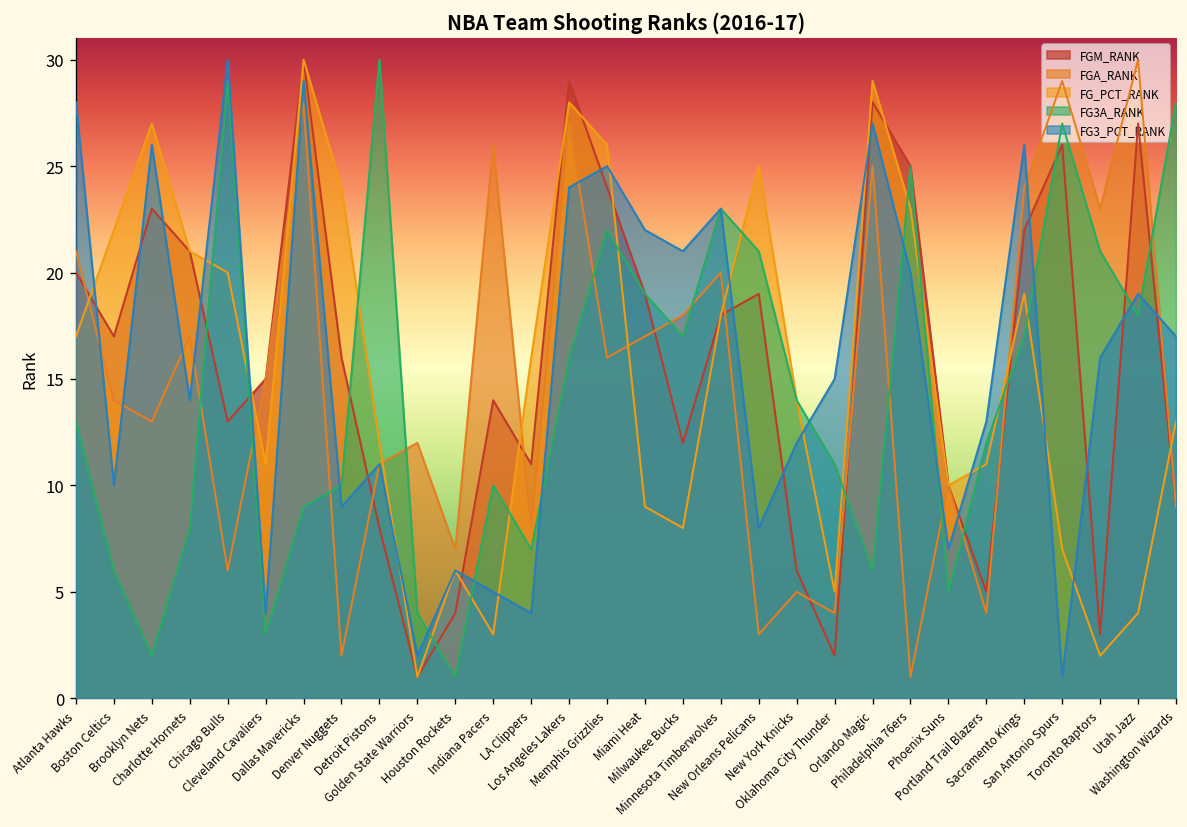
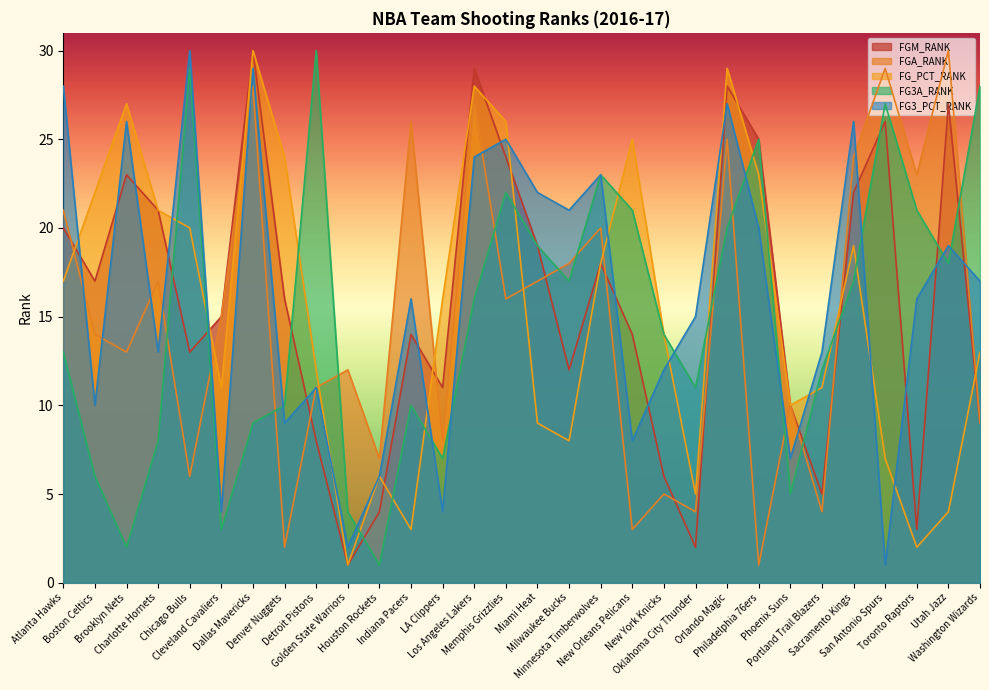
  {
    "FGM_RANK": {
      "Atlanta Hawks": 20,
      "Boston Celtics": 17,
      "Brooklyn Nets": 23,
      "Chicago Bulls": 13,
      "Denver Nuggets": 16,
      "Detroit Pistons": 8,
      "Houston Rockets": 4,
      "Indiana Pacers": 14,
      "LA Clippers": 11,
      "Los Angeles Lakers": 29,
      "Memphis Grizzlies": 24,
      "Milwaukee Bucks": 12,
-     "New Orleans Pelicans": 19,
+     "New Orleans Pelicans": 14,
      "New York Knicks": 6,
      "Oklahoma City Thunder": 2,
      "Orlando Magic": 28,
      "Portland Trail Blazers": 5,
      "Sacramento Kings": 22,
      "San Antonio Spurs": 26,
      "Toronto Raptors": 3
    },
    "FG3A_RANK": {
      "Atlanta Hawks": 13,
      "Boston Celtics": 6,
      "Brooklyn Nets": 2,
      "Charlotte Hornets": 8,
      "Chicago Bulls": 29,
      "Cleveland Cavaliers": 3,
      "Dallas Mavericks": 9,
      "Denver Nuggets": 10,
      "Detroit Pistons": 30,
      "Golden State Warriors": 4,
      "Houston Rockets": 1,
      "Indiana Pacers": 10,
      "LA Clippers": 7,
      "Los Angeles Lakers": 16,
      "Memphis Grizzlies": 22,
      "Milwaukee Bucks": 17,
      "New Orleans Pelicans": 21,
      "Oklahoma City Thunder": 11,
-     "Orlando Magic": 6,
+     "Orlando Magic": 20,
      "Phoenix Suns": 5,
      "Portland Trail Blazers": 12,
      "Sacramento Kings": 17,
      "Toronto Raptors": 21,
      "Utah Jazz": 18,
      "Washington Wizards": 28
    },
    "FG3_PCT_RANK": {
      "Atlanta Hawks": 28,
      "Boston Celtics": 10,
      "Brooklyn Nets": 26,
-     "Charlotte Hornets": 14,
+     "Charlotte Hornets": 13,
      "Chicago Bulls": 30,
      "Cleveland Cavaliers": 4,
      "Dallas Mavericks": 29,
      "Denver Nuggets": 9,
      "Golden State Warriors": 2,
-     "Indiana Pacers": 5,
+     "Indiana Pacers": 16,
      "LA Clippers": 4,
      "Los Angeles Lakers": 24,
      "Memphis Grizzlies": 25,
      "Miami Heat": 22,
      "Milwaukee Bucks": 21,
      "New Orleans Pelicans": 8,
      "New York Knicks": 12,
      "Oklahoma City Thunder": 15,
      "Orlando Magic": 27,
      "Philadelphia 76ers": 20,
      "Phoenix Suns": 7,
      "Portland Trail Blazers": 13,
      "Sacramento Kings": 26,
      "San Antonio Spurs": 1,
      "Toronto Raptors": 16,
      "Utah Jazz": 19,
      "Washington Wizards": 17
    }
  }
